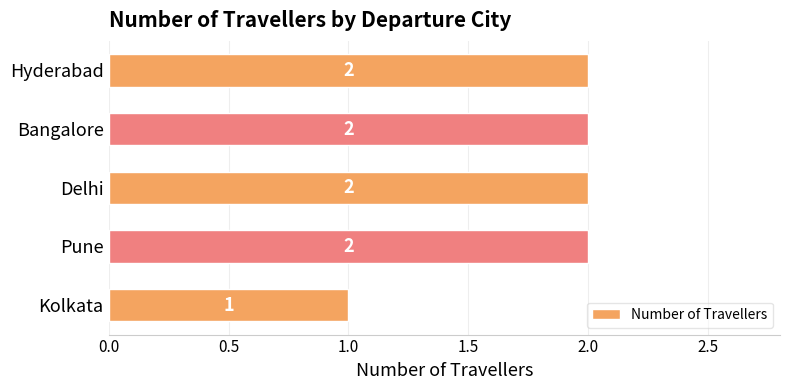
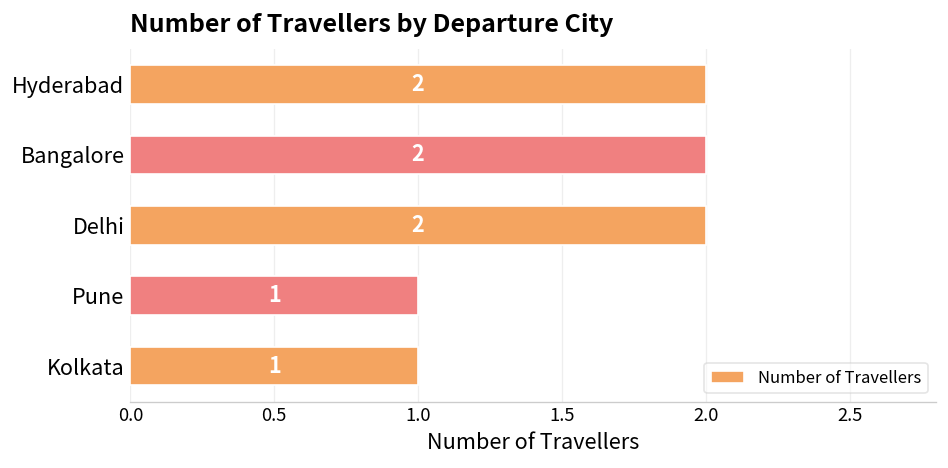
  {
    "Hyderabad": 2,
    "Bangalore": 2,
    "Delhi": 2,
-   "Pune": 2,
+   "Pune": 1,
    "Kolkata": 1
  }
